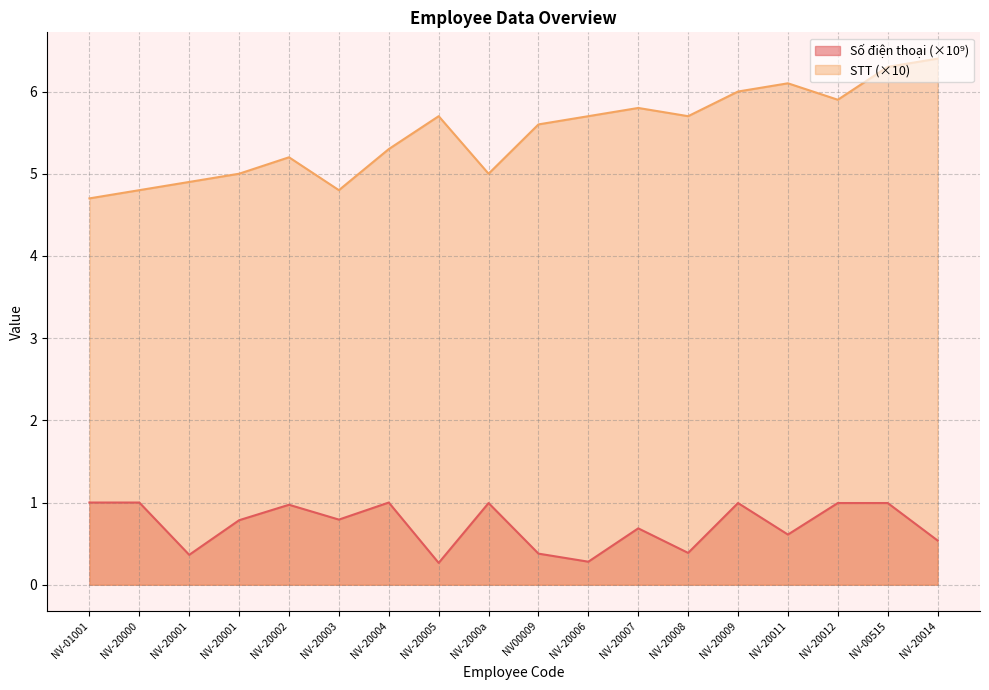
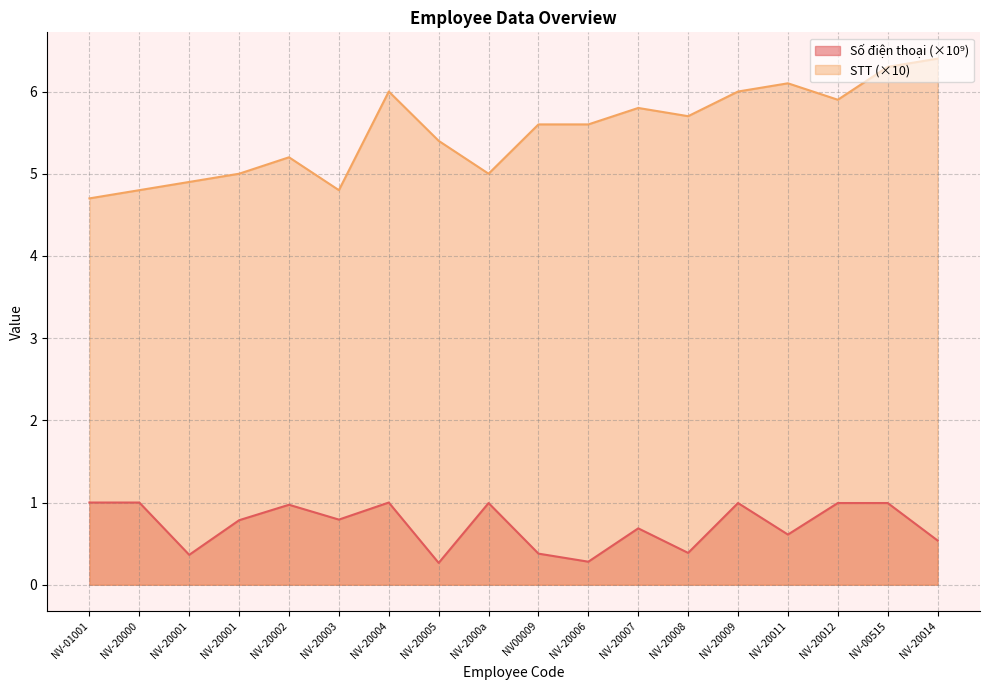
  {
    "Số điện thoại (×10⁹)": {
      "NV-01001": 1.0,
      "NV-20000": 1.0,
      "NV-20002": 1.0,
      "NV-20003": 0.8,
      "NV-20004": 1.0,
      "NV-20005": 0.3,
      "NV-2000a": 1.0,
      "NV00009": 0.4,
      "NV-20006": 0.3,
      "NV-20007": 0.7,
      "NV-20008": 0.4,
      "NV-20009": 1.0,
      "NV-20011": 0.6,
      "NV-20012": 1.0,
      "NV-00515": 1.0,
      "NV-20014": 0.5
    },
    "STT (×10)": {
      "NV-01001": 4.7,
      "NV-20000": 4.8,
      "NV-20002": 5.2,
      "NV-20003": 4.8,
-     "NV-20004": 5.3,
-     "NV-20005": 5.7,
+     "NV-20004": 6.0,
+     "NV-20005": 5.4,
      "NV-2000a": 5.0,
      "NV00009": 5.6,
-     "NV-20006": 5.7,
+     "NV-20006": 5.6,
      "NV-20007": 5.8,
      "NV-20008": 5.7,
      "NV-20009": 6.0,
      "NV-20011": 6.1,
      "NV-20012": 5.9
    }
  }
